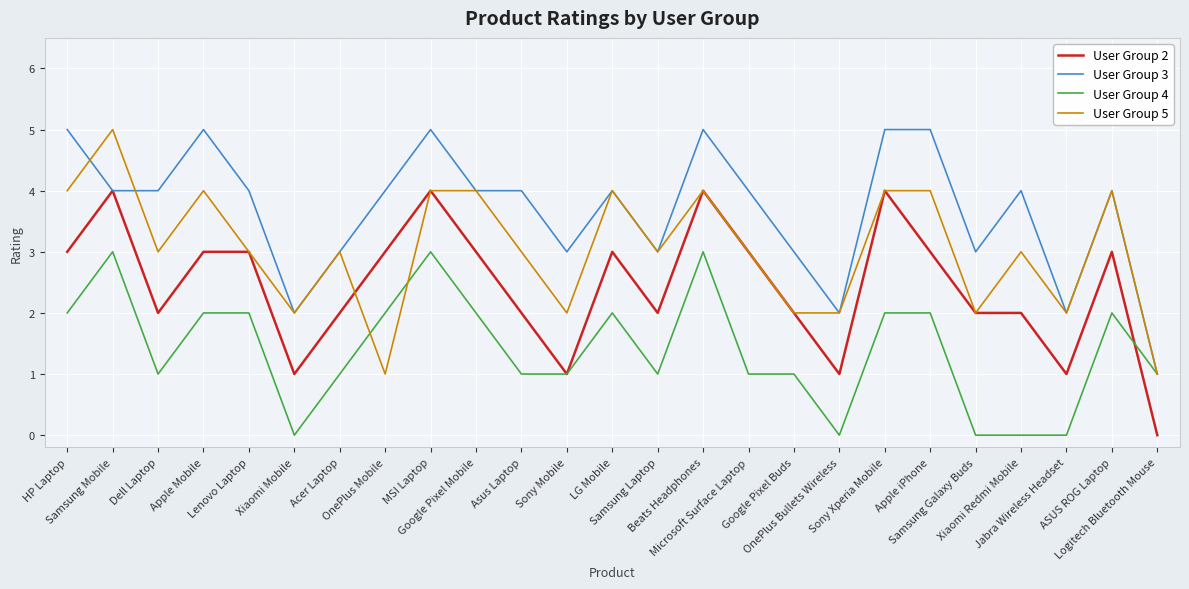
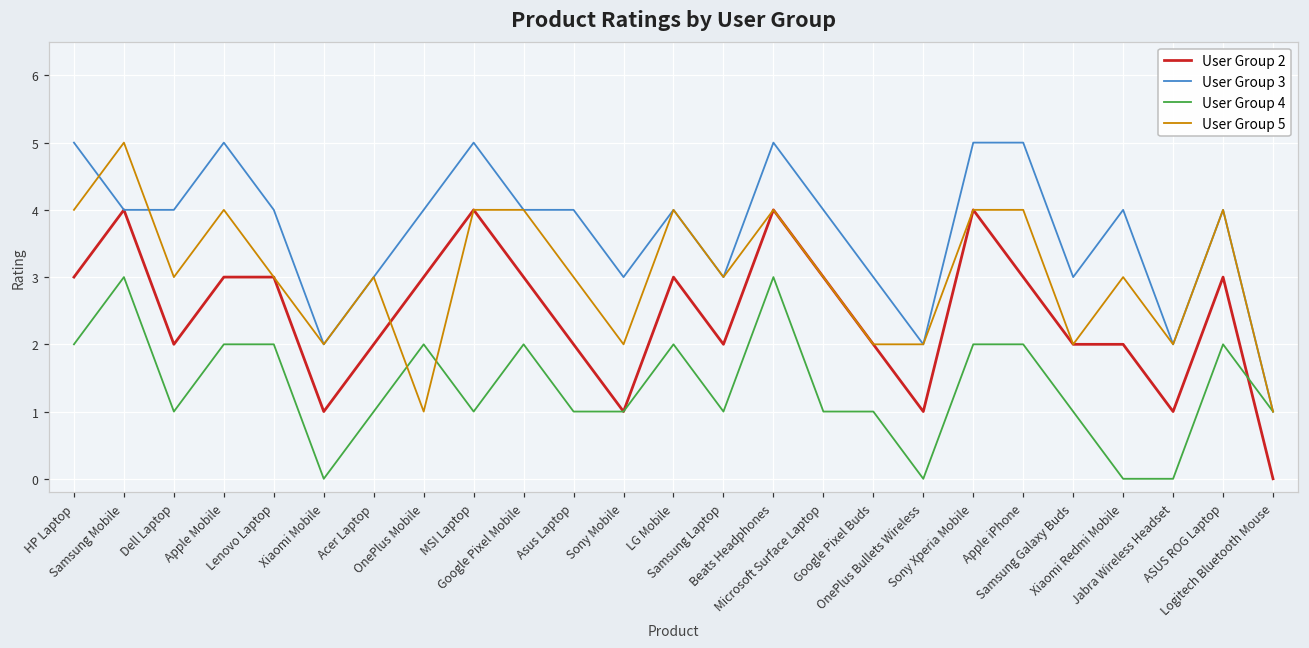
  {
    "User Group 2": {
      "HP Laptop": 3,
      "Dell Laptop": 2,
      "Apple Mobile": 3,
      "Xiaomi Mobile": 1,
      "Acer Laptop": 2,
      "OnePlus Mobile": 3,
      "Google Pixel Mobile": 3,
      "Asus Laptop": 2,
      "LG Mobile": 3,
      "Samsung Laptop": 2,
      "OnePlus Bullets Wireless": 1,
      "Apple iPhone": 3,
      "Xiaomi Redmi Mobile": 2,
      "Jabra Wireless Headset": 1,
      "ASUS ROG Laptop": 3,
      "Logitech Bluetooth Mouse": 0
    },
    "User Group 3": {
      "HP Laptop": 5,
      "Dell Laptop": 4,
      "Apple Mobile": 5,
      "Lenovo Laptop": 4,
      "OnePlus Mobile": 4,
      "MSI Laptop": 5,
      "Asus Laptop": 4,
      "Sony Mobile": 3,
      "Beats Headphones": 5,
      "Microsoft Surface Laptop": 4,
      "Google Pixel Buds": 3,
      "Sony Xperia Mobile": 5,
      "Apple iPhone": 5,
      "Samsung Galaxy Buds": 3,
      "Xiaomi Redmi Mobile": 4
    },
    "User Group 4": {
      "HP Laptop": 2,
      "Samsung Mobile": 3,
      "Dell Laptop": 1,
      "Apple Mobile": 2,
      "Lenovo Laptop": 2,
      "Xiaomi Mobile": 0,
      "Acer Laptop": 1,
      "OnePlus Mobile": 2,
-     "MSI Laptop": 3,
+     "MSI Laptop": 1,
      "Google Pixel Mobile": 2,
      "Asus Laptop": 1,
      "LG Mobile": 2,
      "Samsung Laptop": 1,
      "Beats Headphones": 3,
      "Microsoft Surface Laptop": 1,
      "Google Pixel Buds": 1,
      "OnePlus Bullets Wireless": 0,
      "Sony Xperia Mobile": 2,
      "Apple iPhone": 2,
-     "Samsung Galaxy Buds": 0,
+     "Samsung Galaxy Buds": 1,
      "Xiaomi Redmi Mobile": 0,
      "Jabra Wireless Headset": 0,
      "ASUS ROG Laptop": 2
    },
    "User Group 5": {
      "HP Laptop": 4,
      "Samsung Mobile": 5,
      "Dell Laptop": 3,
      "Apple Mobile": 4,
      "OnePlus Mobile": 1,
      "Asus Laptop": 3,
      "Sony Mobile": 2,
      "Apple iPhone": 4,
      "Xiaomi Redmi Mobile": 3
    }
  }
